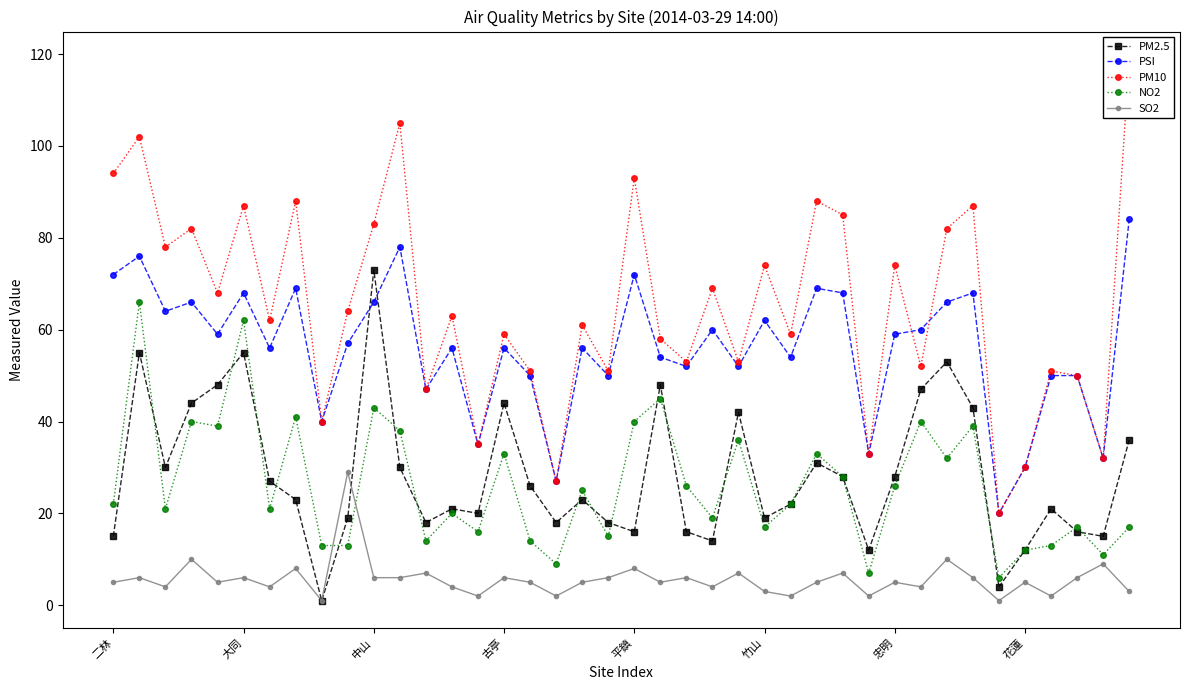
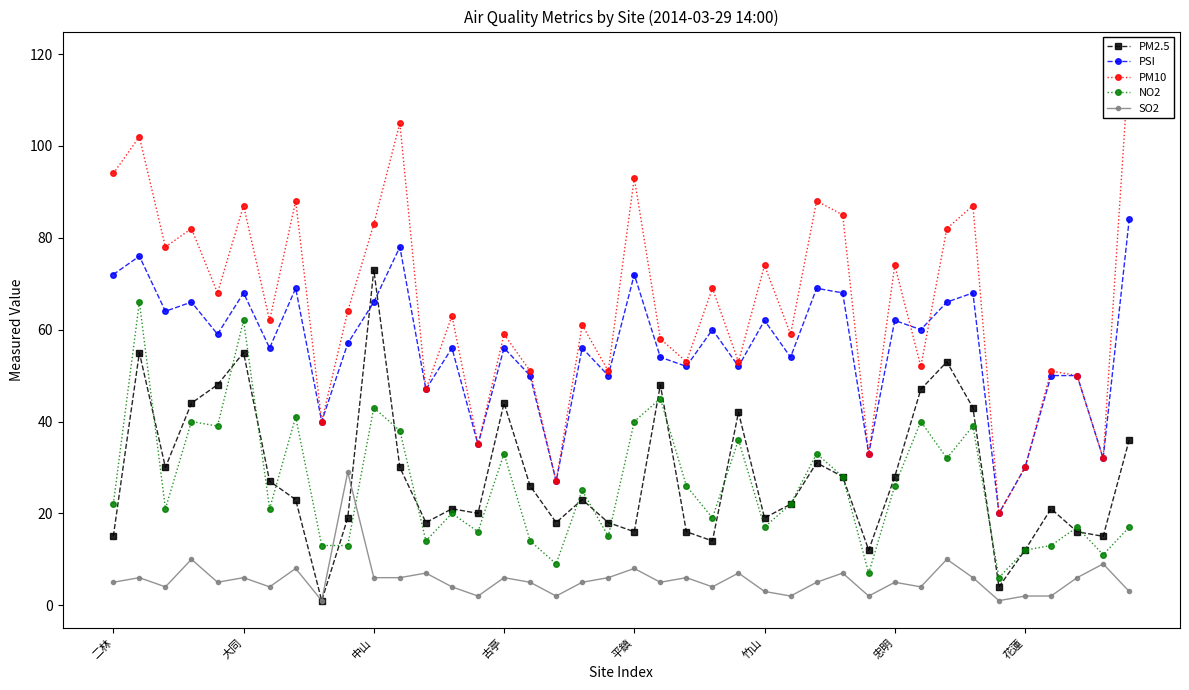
  {
    "PM2.5": {
      "二林": 15,
      "大同": 55,
      "中山": 73,
      "古亭": 44,
      "平鎮": 16,
      "竹山": 19,
      "忠明": 28
    },
    "PSI": {
      "二林": 72,
      "大同": 68,
      "中山": 66,
      "古亭": 56,
      "平鎮": 72,
      "竹山": 62,
-     "忠明": 59
+     "忠明": 62
    },
    "PM10": {
      "二林": 94,
      "大同": 87,
      "中山": 83,
      "古亭": 59,
      "平鎮": 93,
      "竹山": 74,
      "忠明": 74
    },
    "NO2": {
      "二林": 22,
      "大同": 62,
      "中山": 43,
      "古亭": 33,
      "平鎮": 40,
      "竹山": 17,
      "忠明": 26
    },
    "SO2": {
      "二林": 5,
      "大同": 6,
      "中山": 6,
      "古亭": 6,
      "平鎮": 8,
      "竹山": 3,
      "忠明": 5,
-     "花蓮": 5
+     "花蓮": 2
    }
  }
